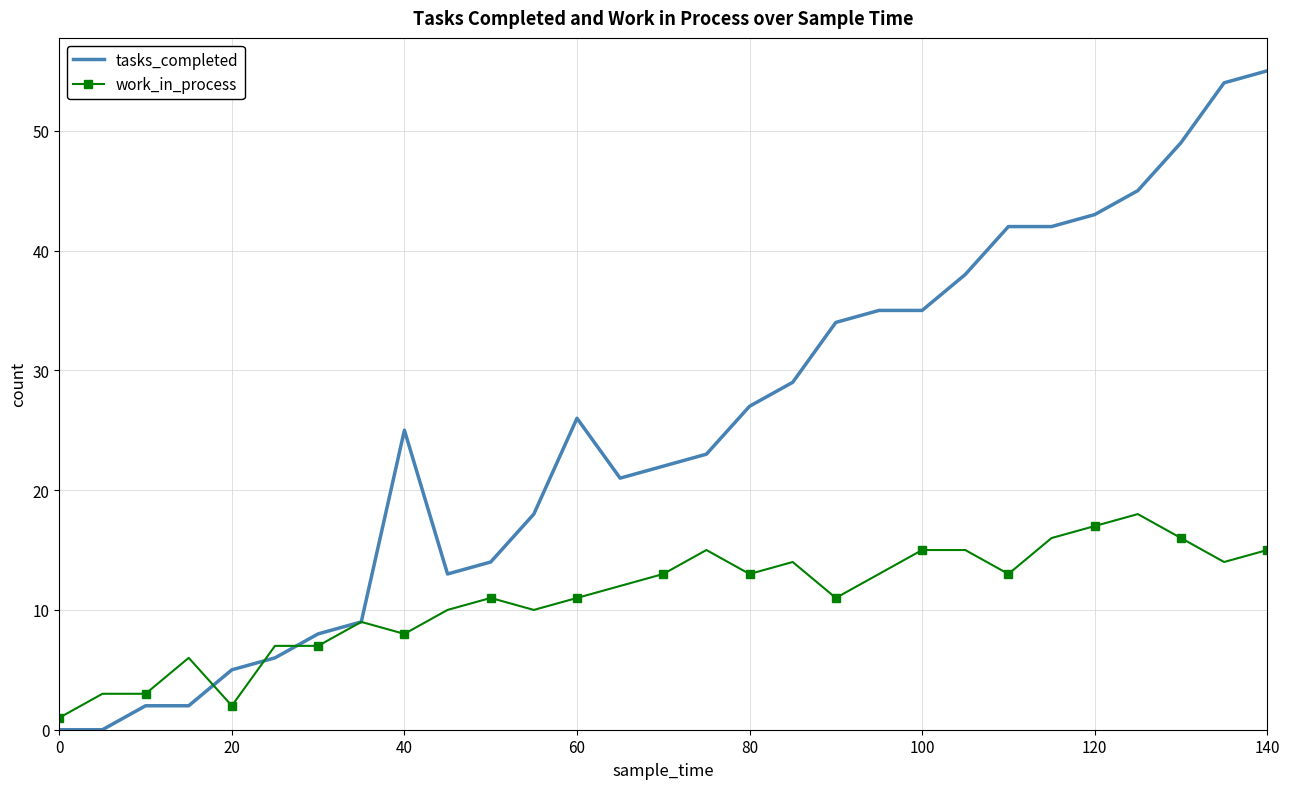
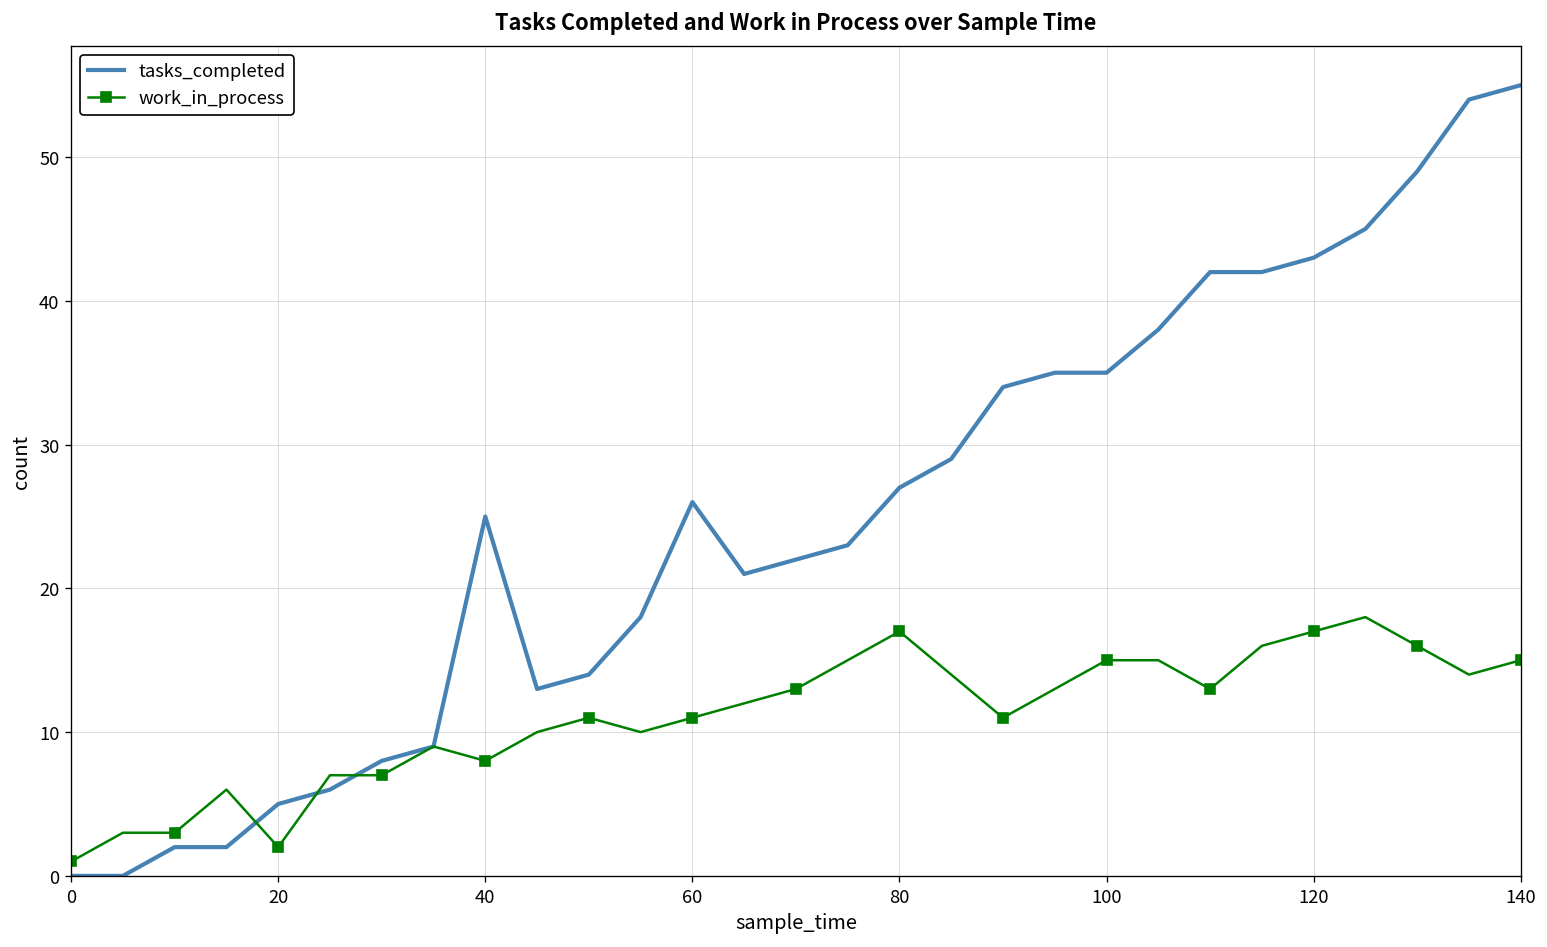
  {
    "tasks_completed": {
      "0": 0,
      "20": 5,
      "40": 25,
      "60": 26,
      "80": 27,
      "100": 35,
      "120": 43,
      "140": 55
    },
    "work_in_process": {
      "0": 1,
      "20": 2,
      "40": 8,
      "60": 11,
-     "80": 13,
+     "80": 17,
      "100": 15,
      "120": 17,
      "140": 15
    }
  }
